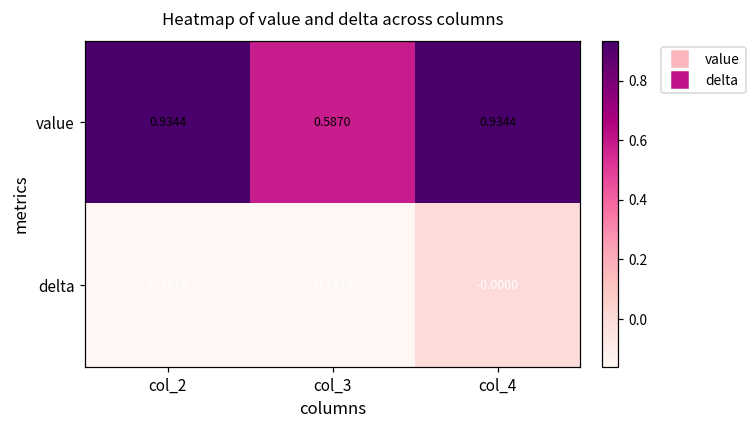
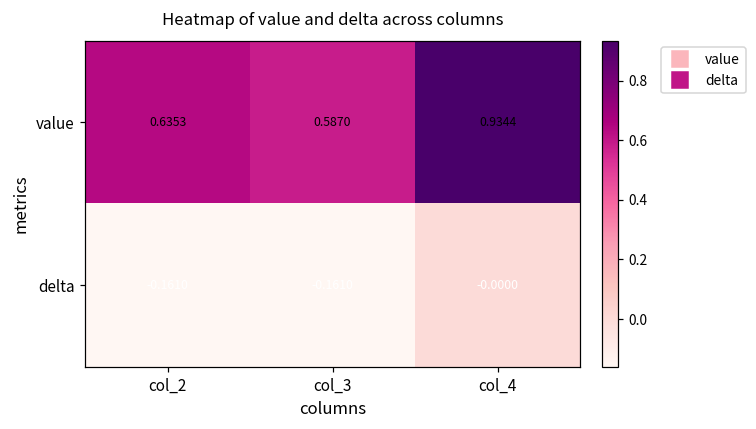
  {
    "value": {
-     "col_2": 0.9344,
+     "col_2": 0.6353,
      "col_3": 0.5870,
      "col_4": 0.9344
    }
  }
